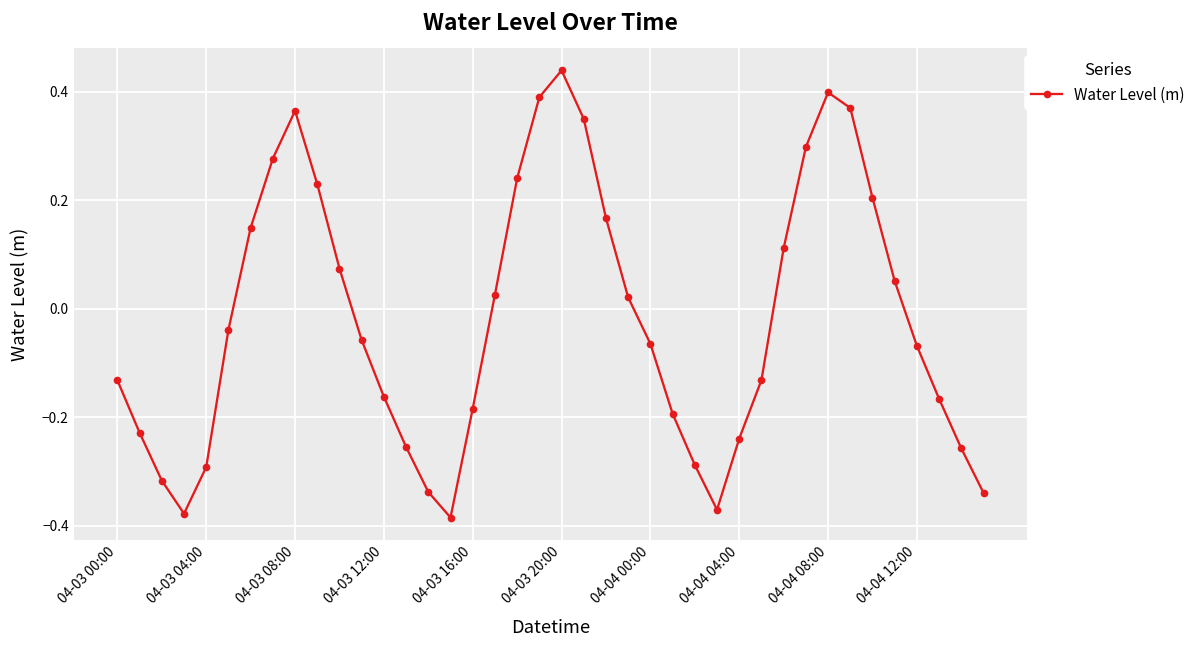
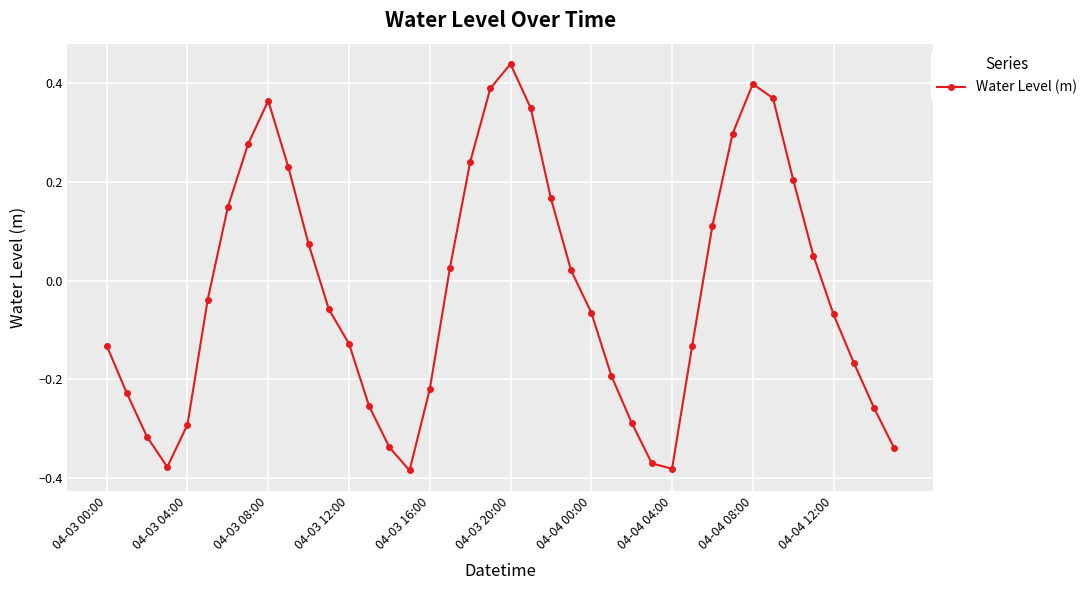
  {
    "04-03 00:00": -0.13,
    "04-03 04:00": -0.29,
    "04-03 08:00": 0.36,
-   "04-03 12:00": -0.16,
-   "04-03 16:00": -0.18,
+   "04-03 12:00": -0.13,
+   "04-03 16:00": -0.22,
    "04-03 20:00": 0.44,
    "04-04 00:00": -0.06,
-   "04-04 04:00": -0.24,
+   "04-04 04:00": -0.38,
    "04-04 08:00": 0.40,
    "04-04 12:00": -0.07
  }
